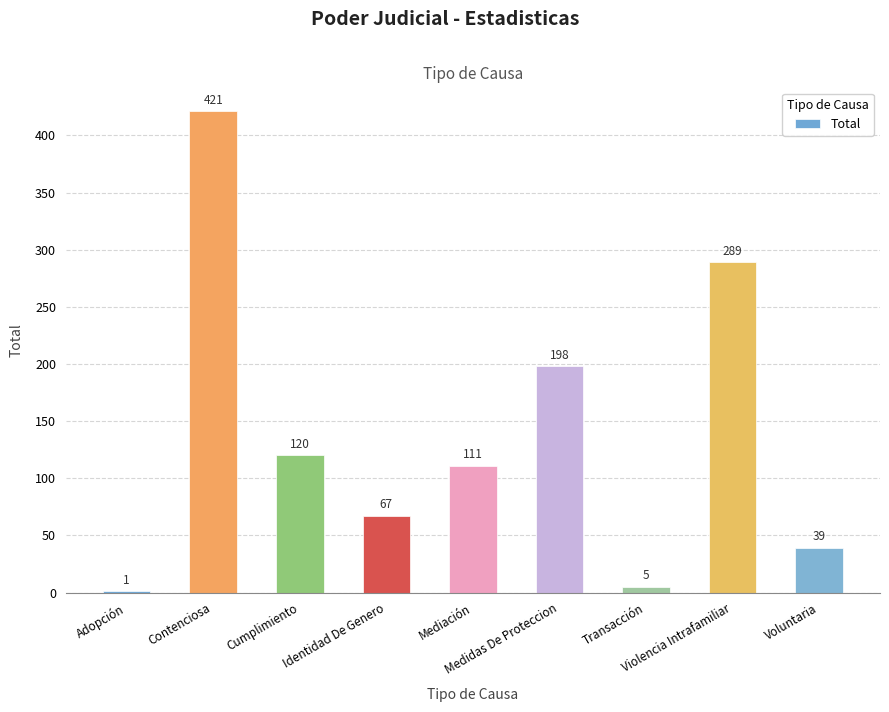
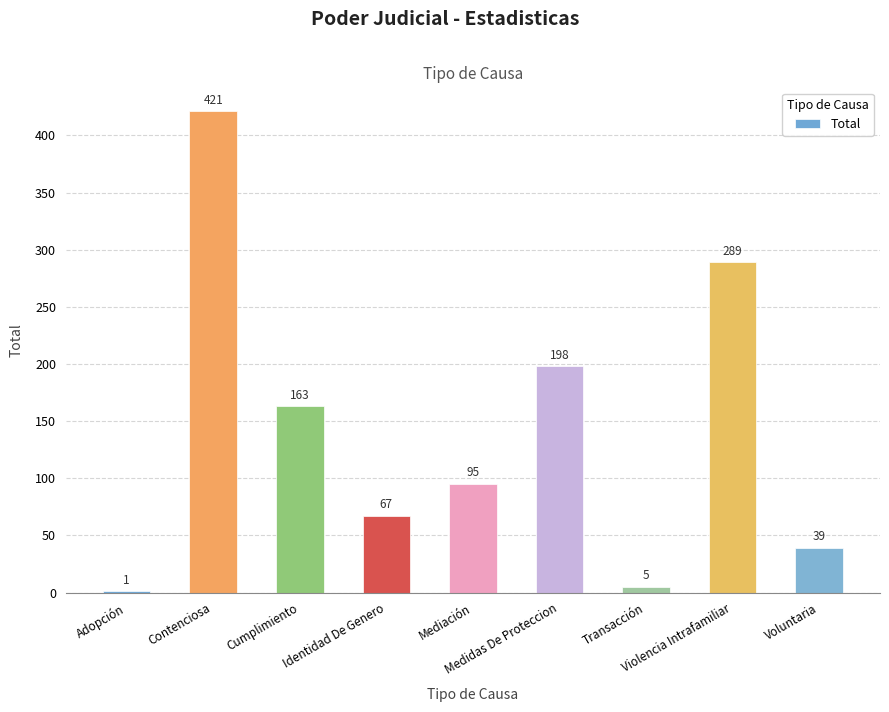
  {
    "Adopción": 1,
    "Contenciosa": 421,
-   "Cumplimiento": 120,
+   "Cumplimiento": 163,
    "Identidad De Genero": 67,
-   "Mediación": 111,
+   "Mediación": 95,
    "Medidas De Proteccion": 198,
    "Transacción": 5,
    "Violencia Intrafamiliar": 289,
    "Voluntaria": 39
  }
